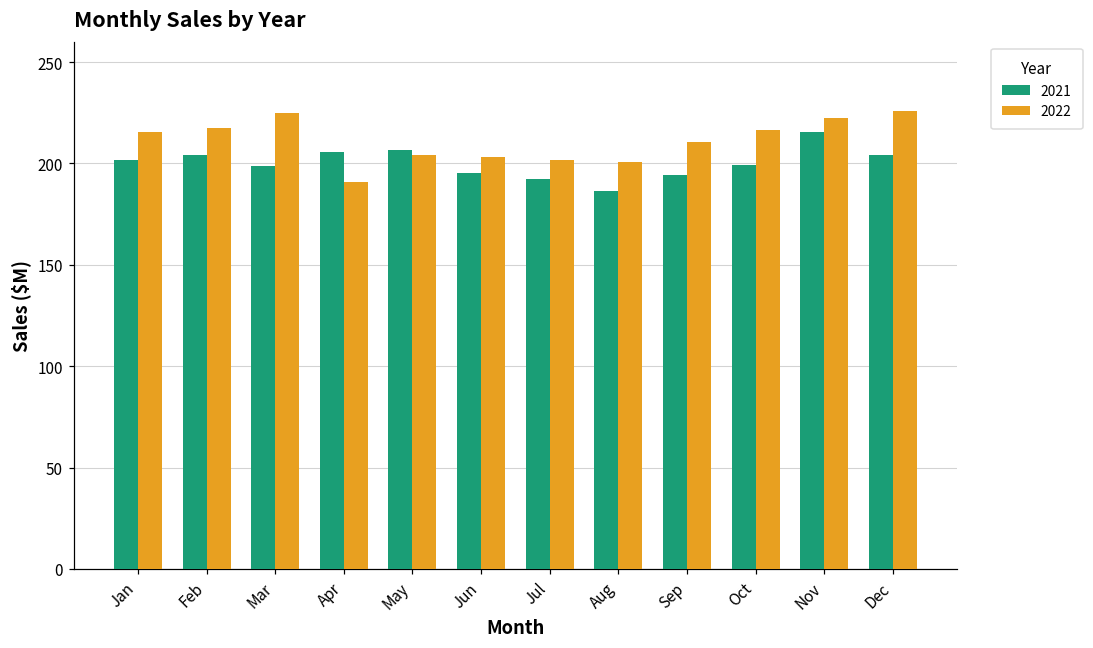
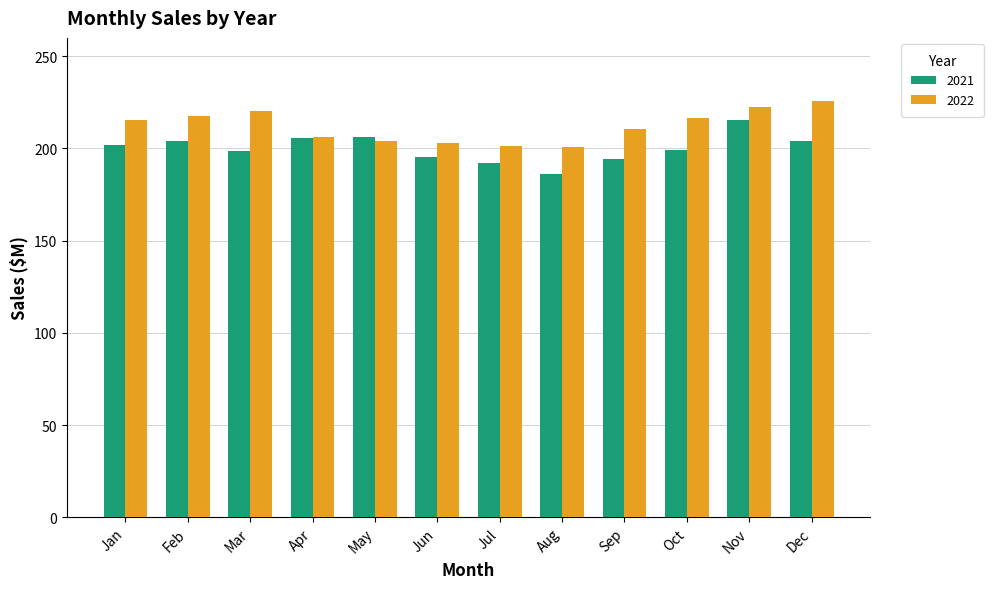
  {
    "2021": {
      "Jan": 202,
      "Feb": 204,
      "Mar": 199,
      "Apr": 206,
      "May": 206,
      "Jun": 195,
      "Jul": 192,
      "Aug": 186,
      "Sep": 194,
      "Oct": 199,
      "Nov": 215,
      "Dec": 204
    },
    "2022": {
      "Jan": 215,
      "Feb": 218,
-     "Mar": 225,
-     "Apr": 191,
+     "Mar": 220,
+     "Apr": 206,
      "May": 204,
      "Jun": 203,
      "Jul": 202,
      "Aug": 201,
      "Sep": 211,
      "Oct": 216,
      "Nov": 222,
      "Dec": 226
    }
  }
